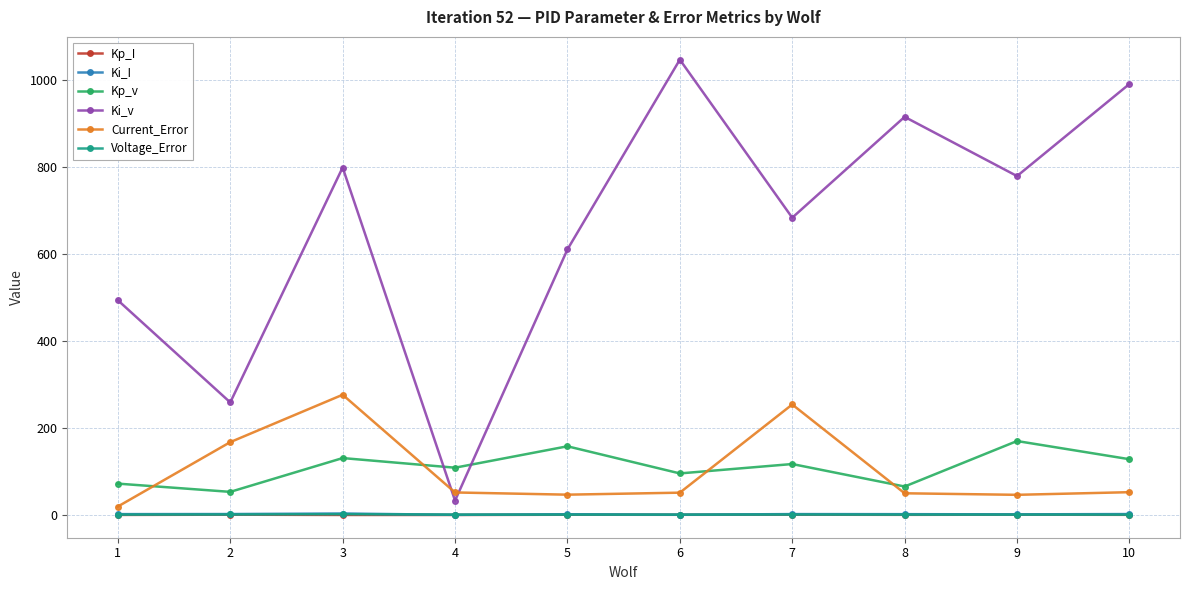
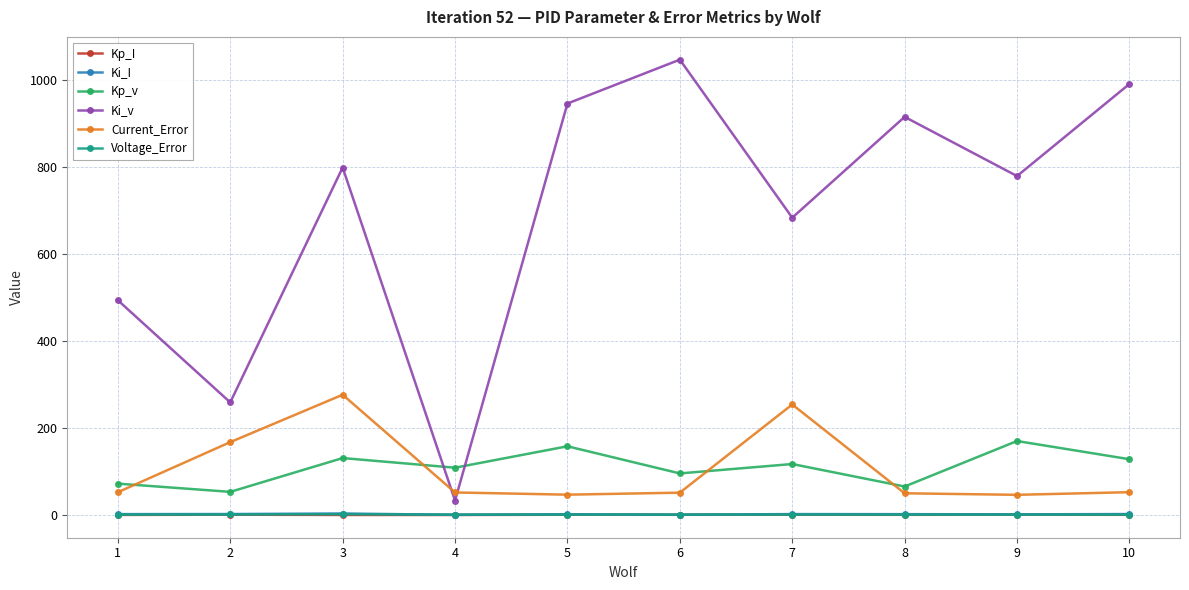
  {
    "Ki_v": {
      "1": 490,
      "2": 260,
      "3": 800,
      "4": 30,
-     "5": 610,
+     "5": 950,
      "6": 1050,
      "7": 680,
      "8": 920,
      "9": 780,
      "10": 990
    },
    "Current_Error": {
-     "1": 20,
+     "1": 50,
      "2": 170,
      "3": 280,
      "4": 50,
      "5": 50,
      "6": 50,
      "7": 250,
      "8": 50,
      "9": 50,
      "10": 50
    }
  }
